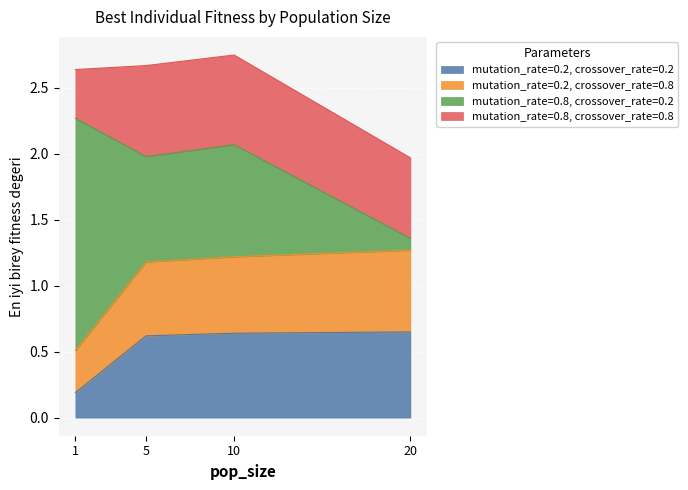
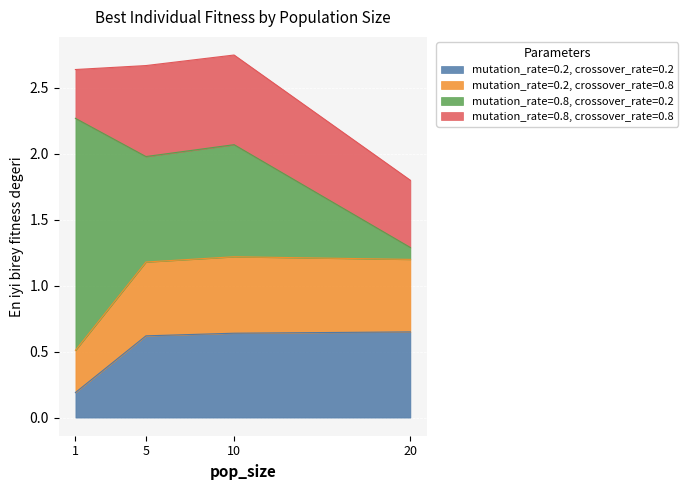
  {
    "mutation_rate=0.2, crossover_rate=0.2": {
      "1": 0.19,
      "5": 0.62,
      "10": 0.64,
      "20": 0.65
    },
    "mutation_rate=0.2, crossover_rate=0.8": {
      "1": 0.32,
      "5": 0.56,
      "10": 0.58,
-     "20": 0.62
+     "20": 0.55
    },
    "mutation_rate=0.8, crossover_rate=0.2": {
      "1": 1.76,
      "5": 0.80,
      "10": 0.85,
      "20": 0.09
    },
    "mutation_rate=0.8, crossover_rate=0.8": {
      "1": 0.37,
      "5": 0.69,
      "10": 0.68,
-     "20": 0.61
+     "20": 0.51
    }
  }
